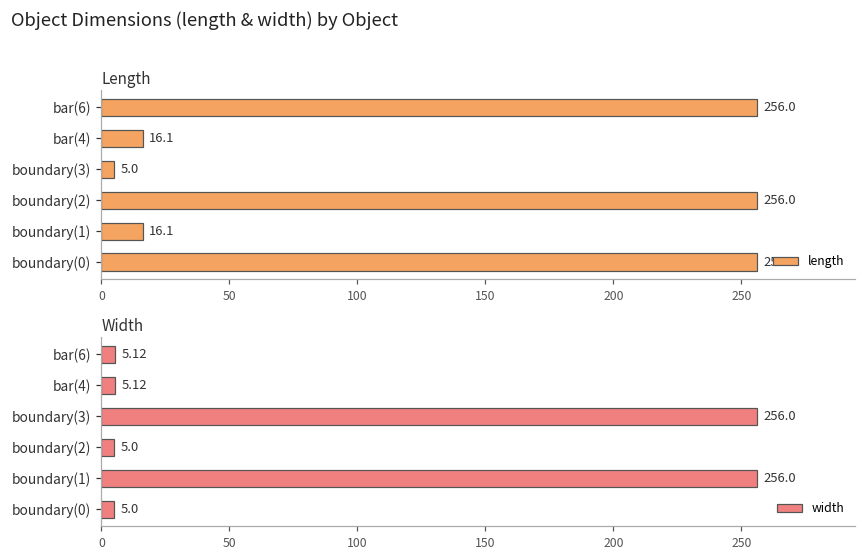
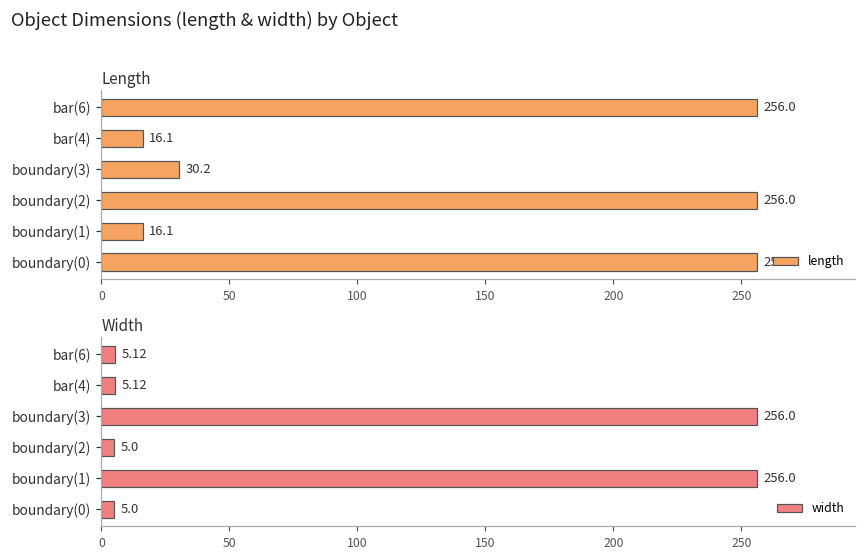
  {
    "Length": {
      "bar(6)": 256.0,
      "bar(4)": 16.1,
-     "boundary(3)": 5.0,
+     "boundary(3)": 30.2,
      "boundary(2)": 256.0,
      "boundary(1)": 16.1,
      "boundary(0)": 256.0
    },
    "Width": {
      "bar(6)": 5.12,
      "bar(4)": 5.12,
      "boundary(3)": 256.0,
      "boundary(2)": 5.0,
      "boundary(1)": 256.0,
      "boundary(0)": 5.0
    }
  }
